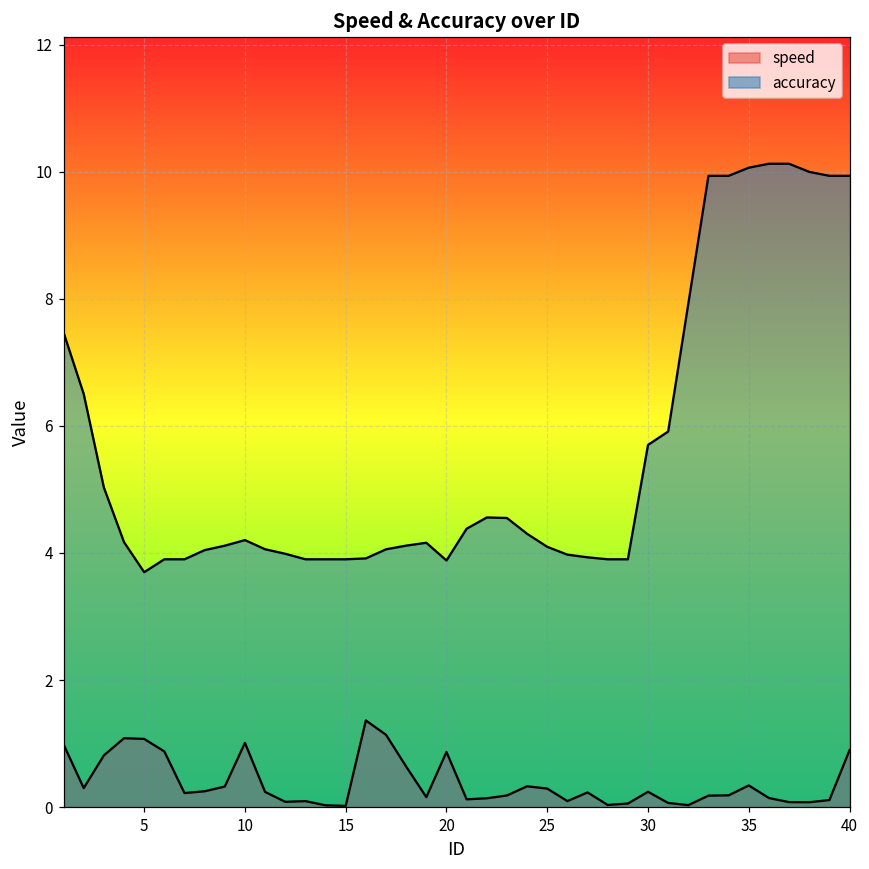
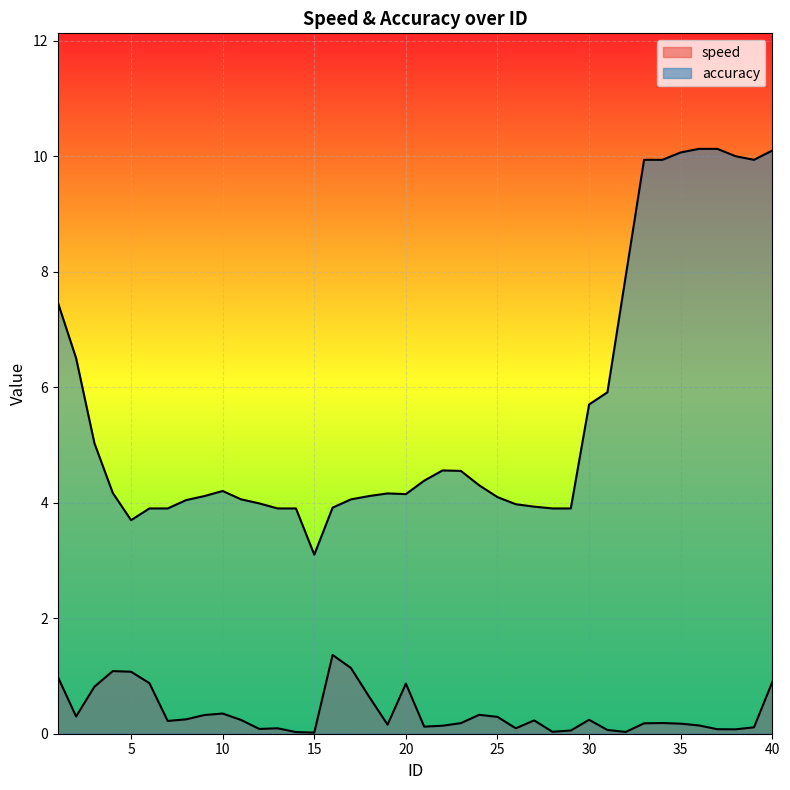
  {
    "speed": {
      "5": 1.1,
-     "10": 1.0,
+     "10": 0.3,
      "15": 0.0,
      "20": 0.9,
      "25": 0.3,
      "30": 0.2,
-     "35": 0.3,
+     "35": 0.2,
      "40": 0.9
    },
    "accuracy": {
      "5": 3.7,
      "10": 4.2,
-     "15": 3.9,
-     "20": 3.9,
+     "15": 3.1,
+     "20": 4.1,
      "25": 4.1,
      "30": 5.7,
      "35": 10.1,
-     "40": 9.9
+     "40": 10.1
    }
  }
